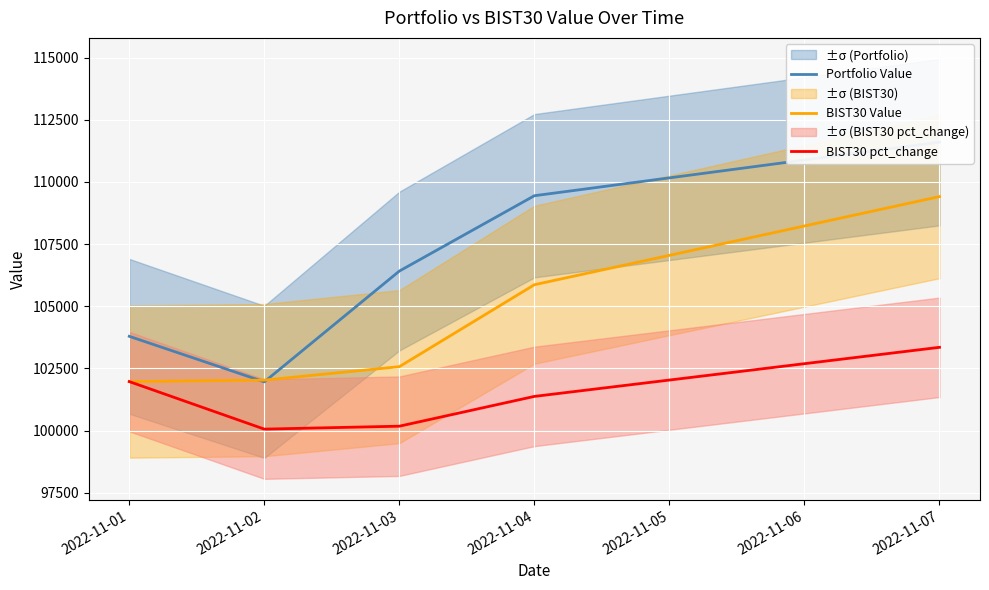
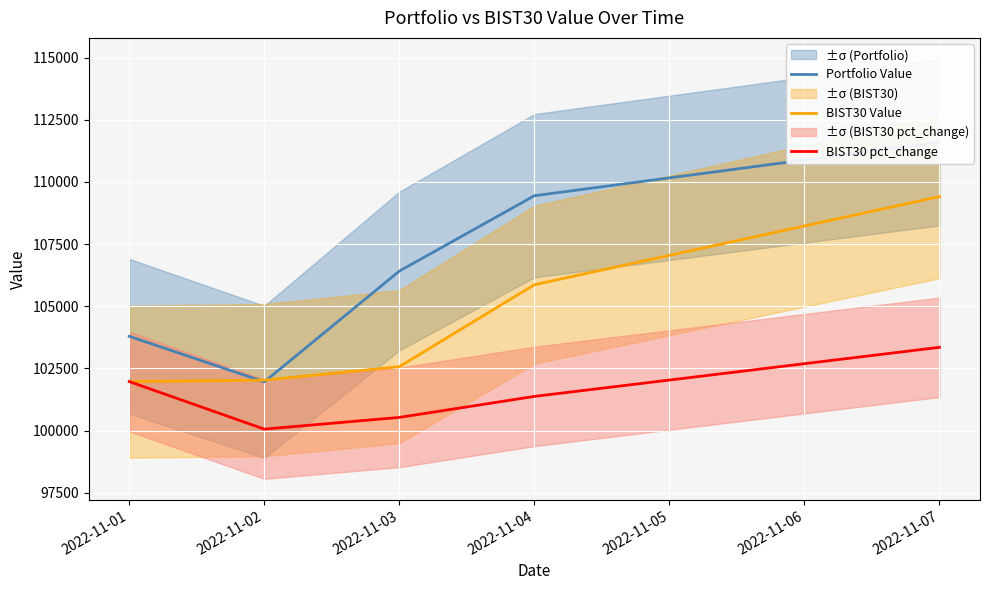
  {
    "BIST30 pct_change": {
      "2022-11-02": 100100,
-     "2022-11-03": 100200,
+     "2022-11-03": 100500,
      "2022-11-04": 101400,
      "2022-11-07": 103300
    }
  }
